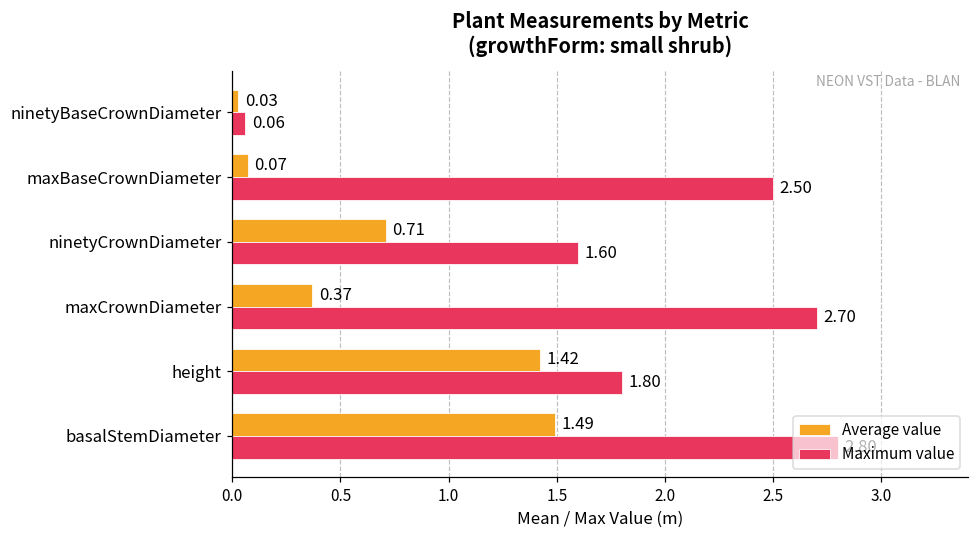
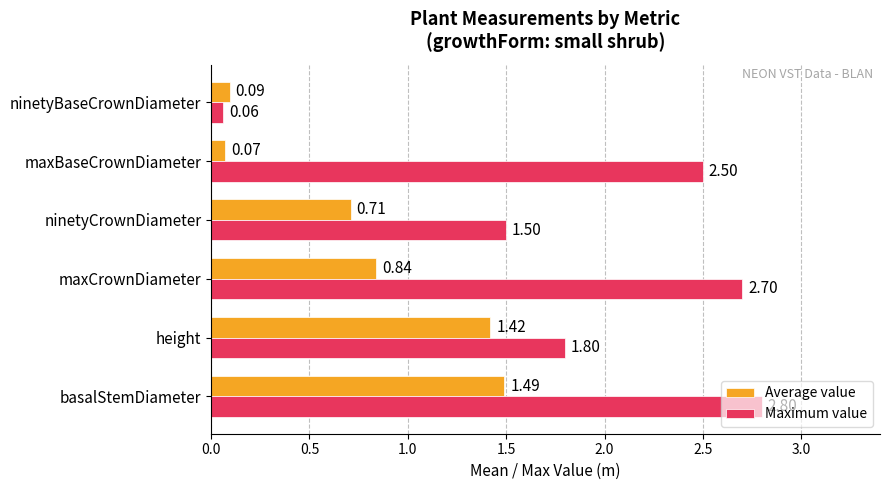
  {
    "Average value": {
-     "ninetyBaseCrownDiameter": 0.03,
+     "ninetyBaseCrownDiameter": 0.09,
      "maxBaseCrownDiameter": 0.07,
      "ninetyCrownDiameter": 0.71,
-     "maxCrownDiameter": 0.37,
+     "maxCrownDiameter": 0.84,
      "height": 1.42,
      "basalStemDiameter": 1.49
    },
    "Maximum value": {
      "ninetyBaseCrownDiameter": 0.06,
      "maxBaseCrownDiameter": 2.50,
-     "ninetyCrownDiameter": 1.60,
+     "ninetyCrownDiameter": 1.50,
      "maxCrownDiameter": 2.70,
      "height": 1.80
    }
  }
